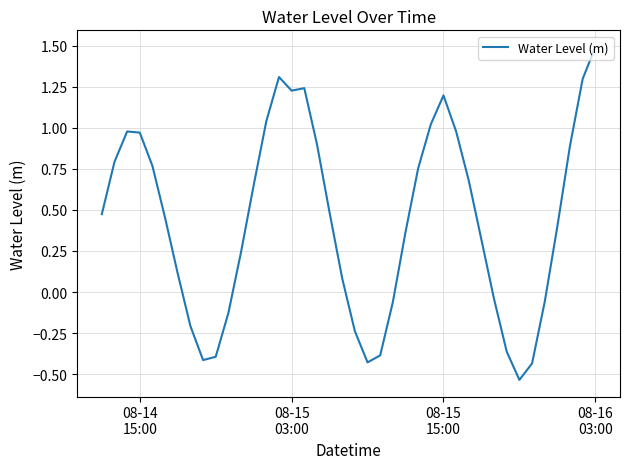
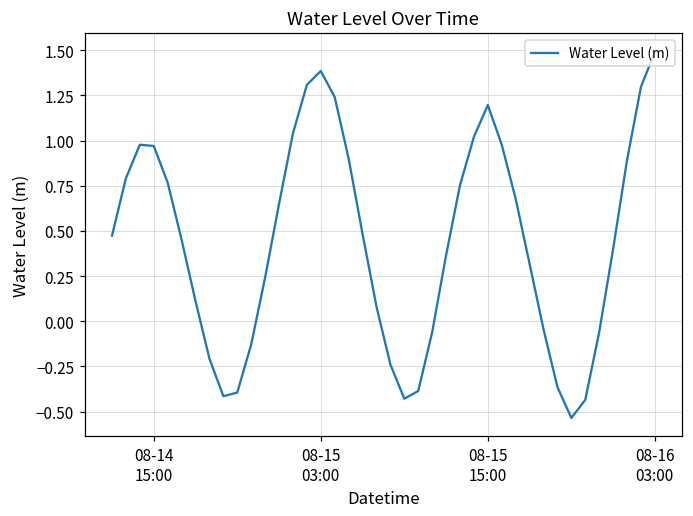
  {
    "08-14 15:00": 0.97,
-   "08-15 03:00": 1.23,
+   "08-15 03:00": 1.39,
    "08-15 15:00": 1.20
  }
